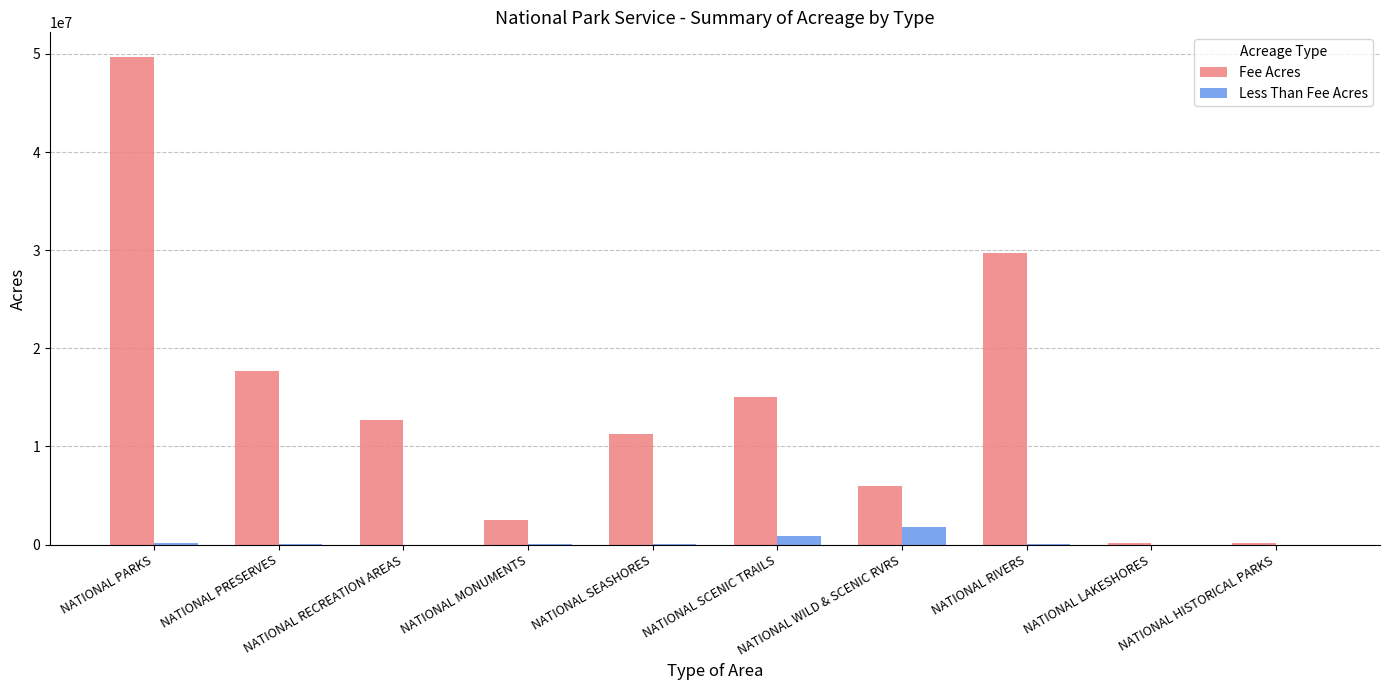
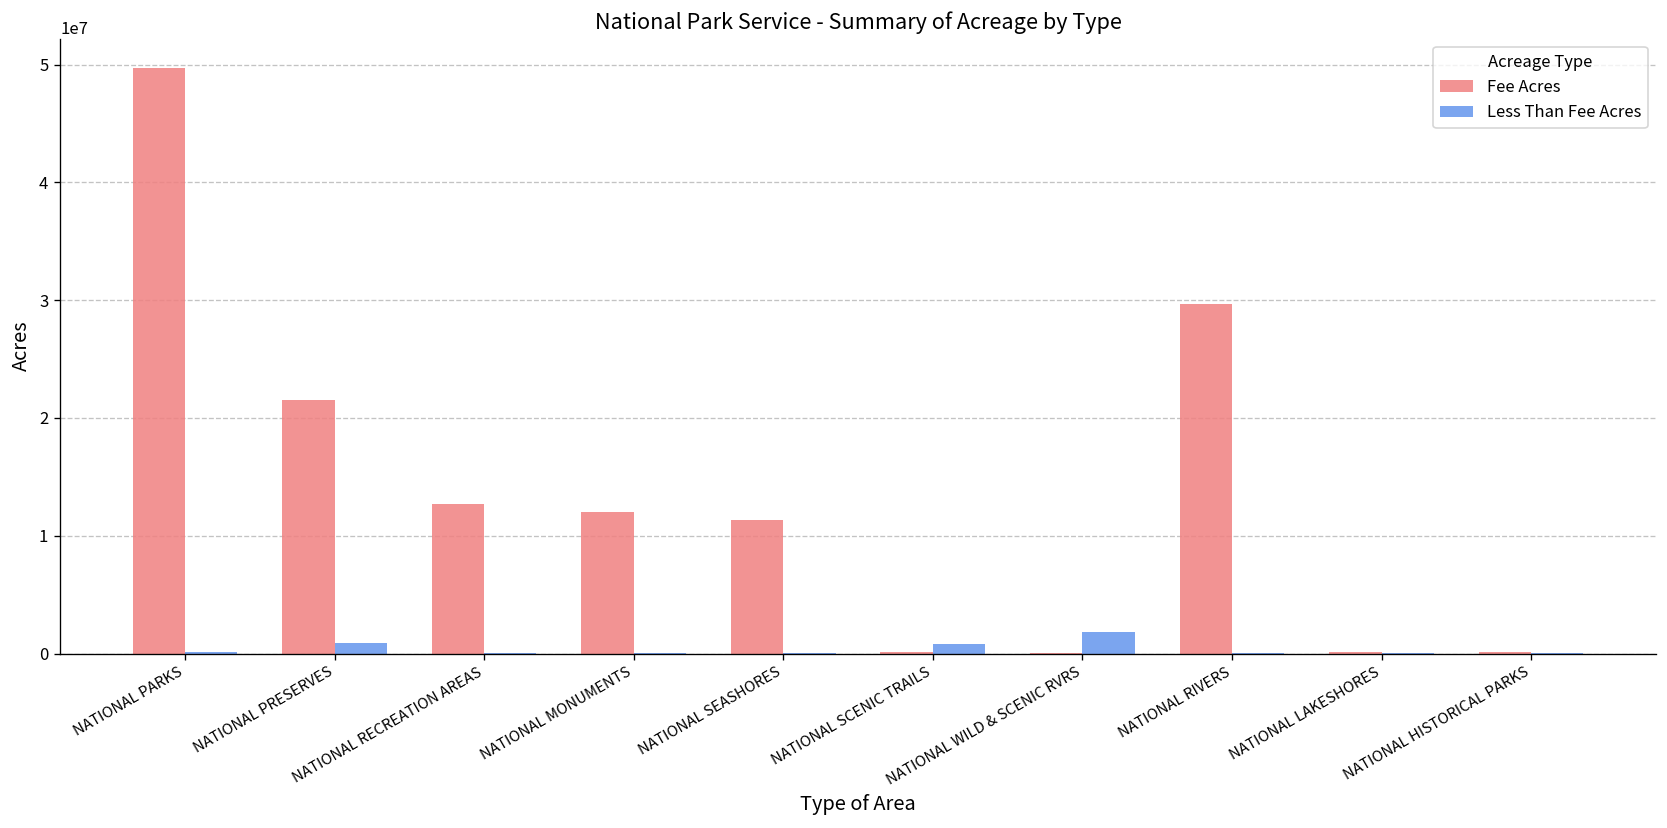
  {
    "Fee Acres": {
      "NATIONAL PARKS": 50000000,
-     "NATIONAL PRESERVES": 18000000,
+     "NATIONAL PRESERVES": 22000000,
      "NATIONAL RECREATION AREAS": 13000000,
-     "NATIONAL MONUMENTS": 3000000,
+     "NATIONAL MONUMENTS": 12000000,
      "NATIONAL SEASHORES": 11000000,
-     "NATIONAL SCENIC TRAILS": 15000000,
-     "NATIONAL WILD & SCENIC RVRS": 6000000,
+     "NATIONAL SCENIC TRAILS": 0,
+     "NATIONAL WILD & SCENIC RVRS": 0,
      "NATIONAL RIVERS": 30000000
    },
    "Less Than Fee Acres": {
-     "NATIONAL PRESERVES": 0,
+     "NATIONAL PRESERVES": 1000000,
      "NATIONAL SCENIC TRAILS": 1000000,
      "NATIONAL WILD & SCENIC RVRS": 2000000
    }
  }
